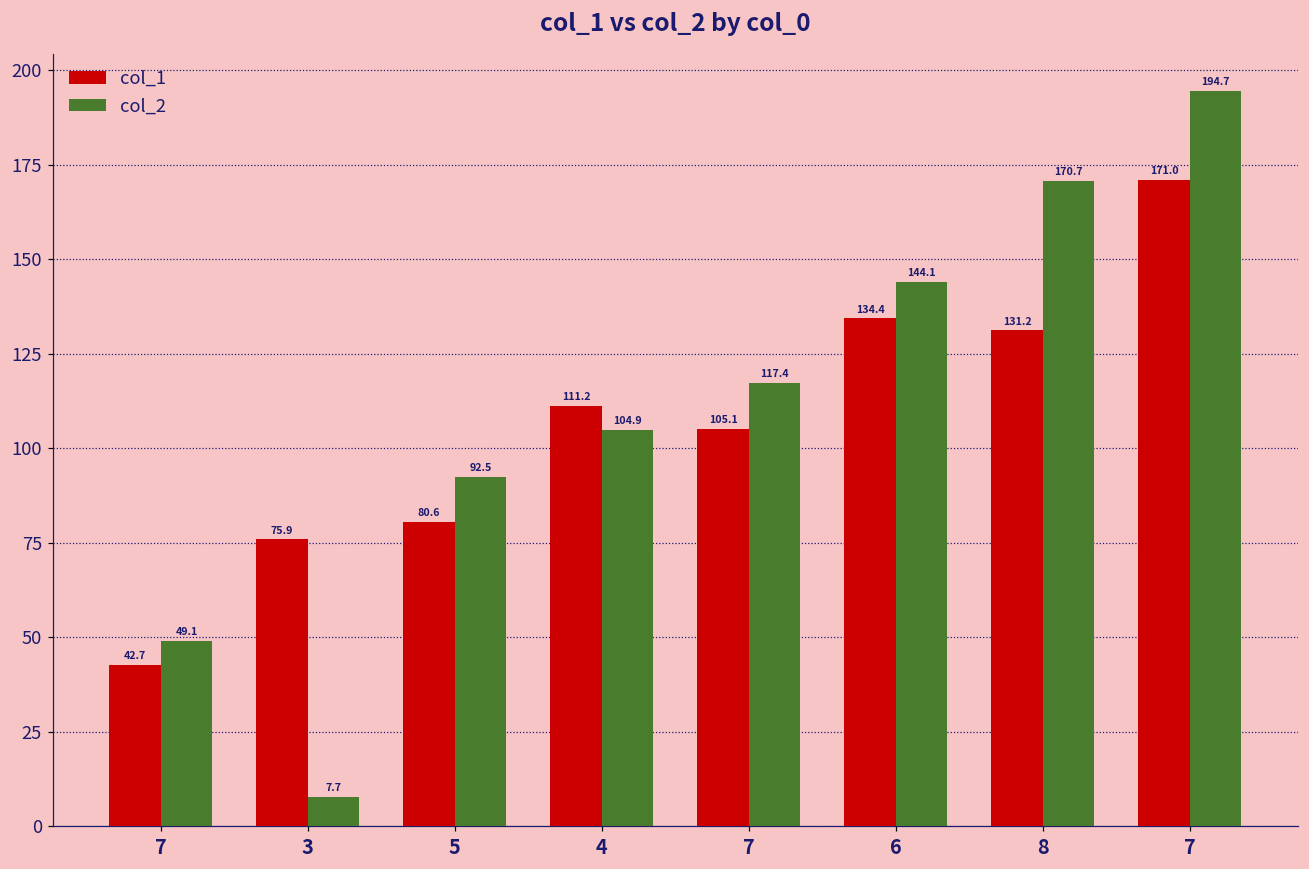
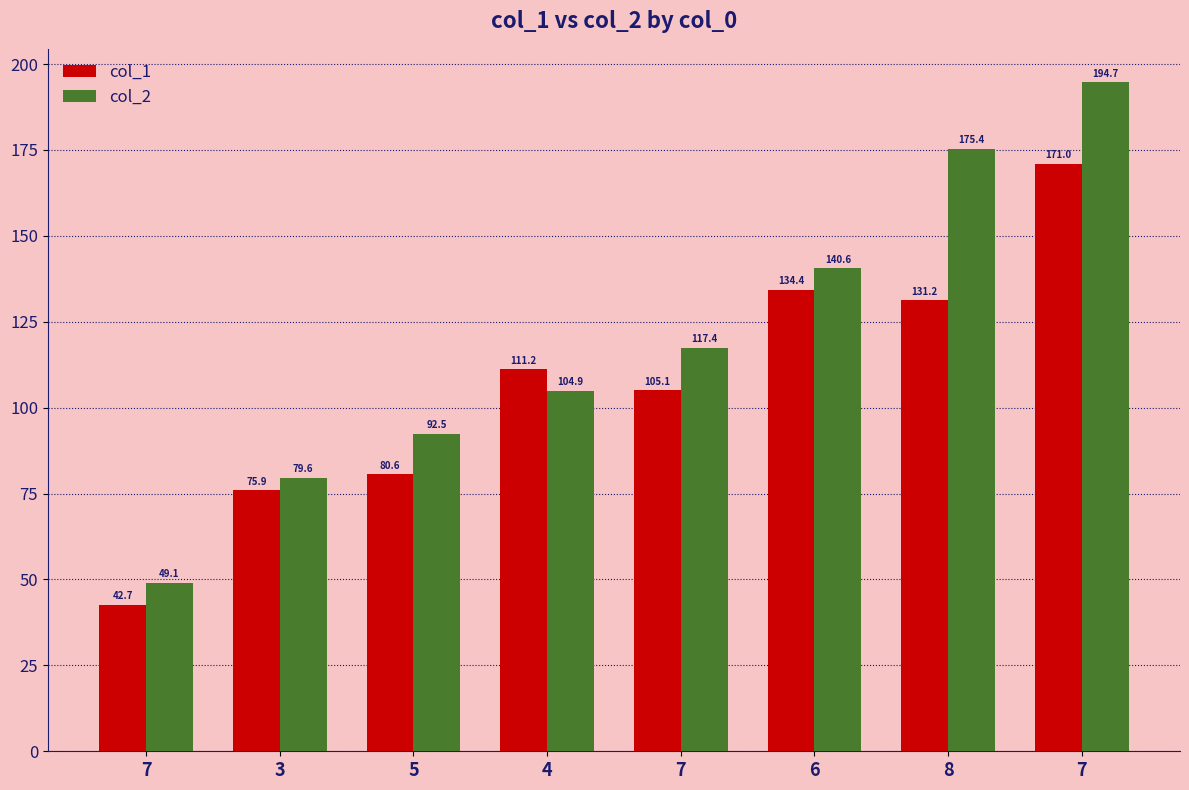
  {
    "col_1": {
      "3": 75.9,
      "5": 80.6,
      "4": 111.2,
      "6": 134.4,
      "8": 131.2
    },
    "col_2": {
-     "3": 7.7,
+     "3": 79.6,
      "5": 92.5,
      "4": 104.9,
-     "6": 144.1,
-     "8": 170.7
+     "6": 140.6,
+     "8": 175.4
    }
  }
